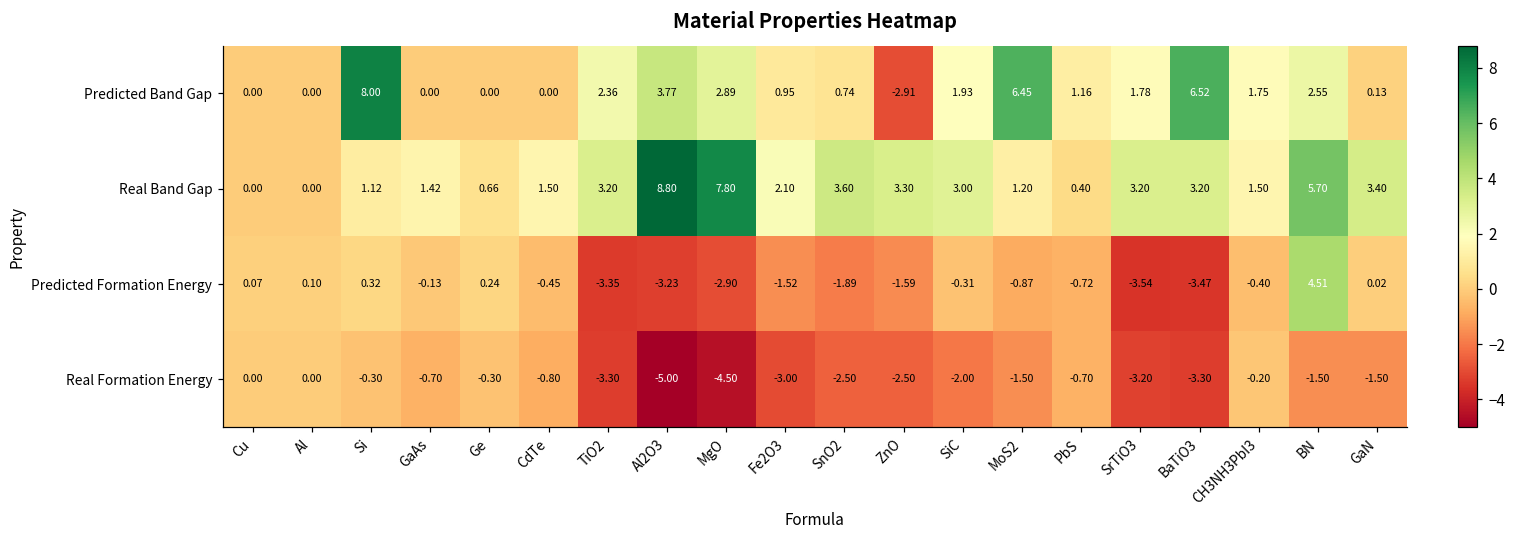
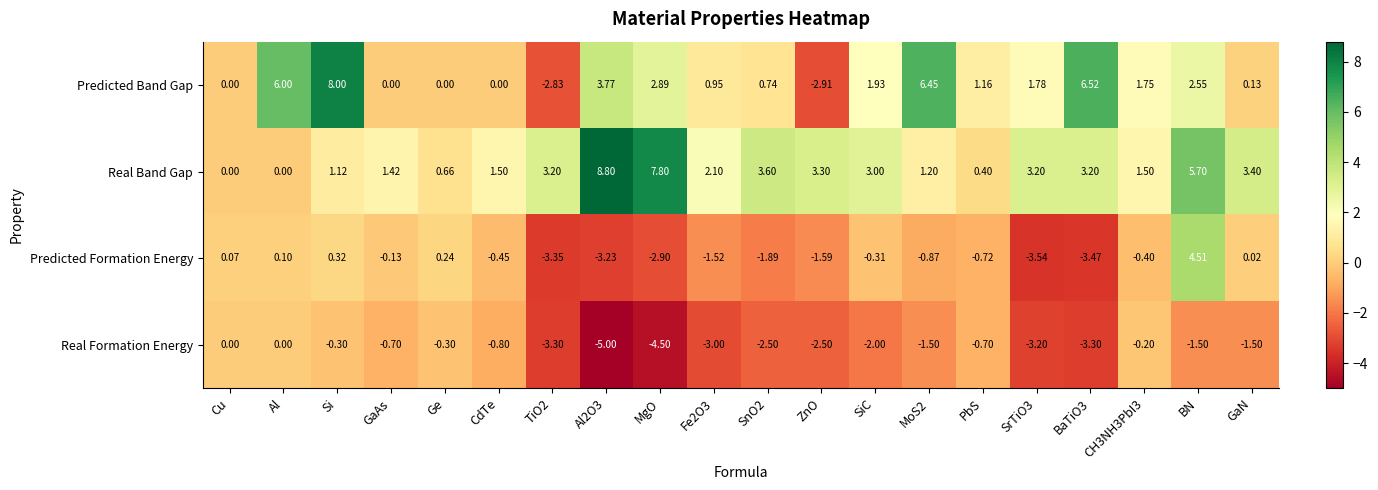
  {
    "Predicted Band Gap": {
      "Cu": 0.00,
-     "Al": 0.00,
+     "Al": 6.00,
      "Si": 8.00,
      "GaAs": 0.00,
      "Ge": 0.00,
      "CdTe": 0.00,
-     "TiO2": 2.36,
+     "TiO2": -2.83,
      "Al2O3": 3.77,
      "MgO": 2.89,
      "Fe2O3": 0.95,
      "SnO2": 0.74,
      "ZnO": -2.91,
      "SiC": 1.93,
      "MoS2": 6.45,
      "PbS": 1.16,
      "SrTiO3": 1.78,
      "BaTiO3": 6.52,
      "CH3NH3PbI3": 1.75,
      "BN": 2.55,
      "GaN": 0.13
    },
    "Real Band Gap": {
      "Cu": 0.00,
      "Al": 0.00,
      "Si": 1.12,
      "GaAs": 1.42,
      "Ge": 0.66,
      "CdTe": 1.50,
      "TiO2": 3.20,
      "Al2O3": 8.80,
      "MgO": 7.80,
      "Fe2O3": 2.10,
      "SnO2": 3.60,
      "ZnO": 3.30,
      "SiC": 3.00,
      "MoS2": 1.20,
      "PbS": 0.40,
      "SrTiO3": 3.20,
      "BaTiO3": 3.20,
      "CH3NH3PbI3": 1.50,
      "BN": 5.70,
      "GaN": 3.40
    },
    "Predicted Formation Energy": {
      "Cu": 0.07,
      "Al": 0.10,
      "Si": 0.32,
      "GaAs": -0.13,
      "Ge": 0.24,
      "CdTe": -0.45,
      "TiO2": -3.35,
      "Al2O3": -3.23,
      "MgO": -2.90,
      "Fe2O3": -1.52,
      "SnO2": -1.89,
      "ZnO": -1.59,
      "SiC": -0.31,
      "MoS2": -0.87,
      "PbS": -0.72,
      "SrTiO3": -3.54,
      "BaTiO3": -3.47,
      "CH3NH3PbI3": -0.40,
      "BN": 4.51,
      "GaN": 0.02
    },
    "Real Formation Energy": {
      "Cu": 0.00,
      "Al": 0.00,
      "Si": -0.30,
      "GaAs": -0.70,
      "Ge": -0.30,
      "CdTe": -0.80,
      "TiO2": -3.30,
      "Al2O3": -5.00,
      "MgO": -4.50,
      "Fe2O3": -3.00,
      "SnO2": -2.50,
      "ZnO": -2.50,
      "SiC": -2.00,
      "MoS2": -1.50,
      "PbS": -0.70,
      "SrTiO3": -3.20,
      "BaTiO3": -3.30,
      "CH3NH3PbI3": -0.20,
      "BN": -1.50,
      "GaN": -1.50
    }
  }
